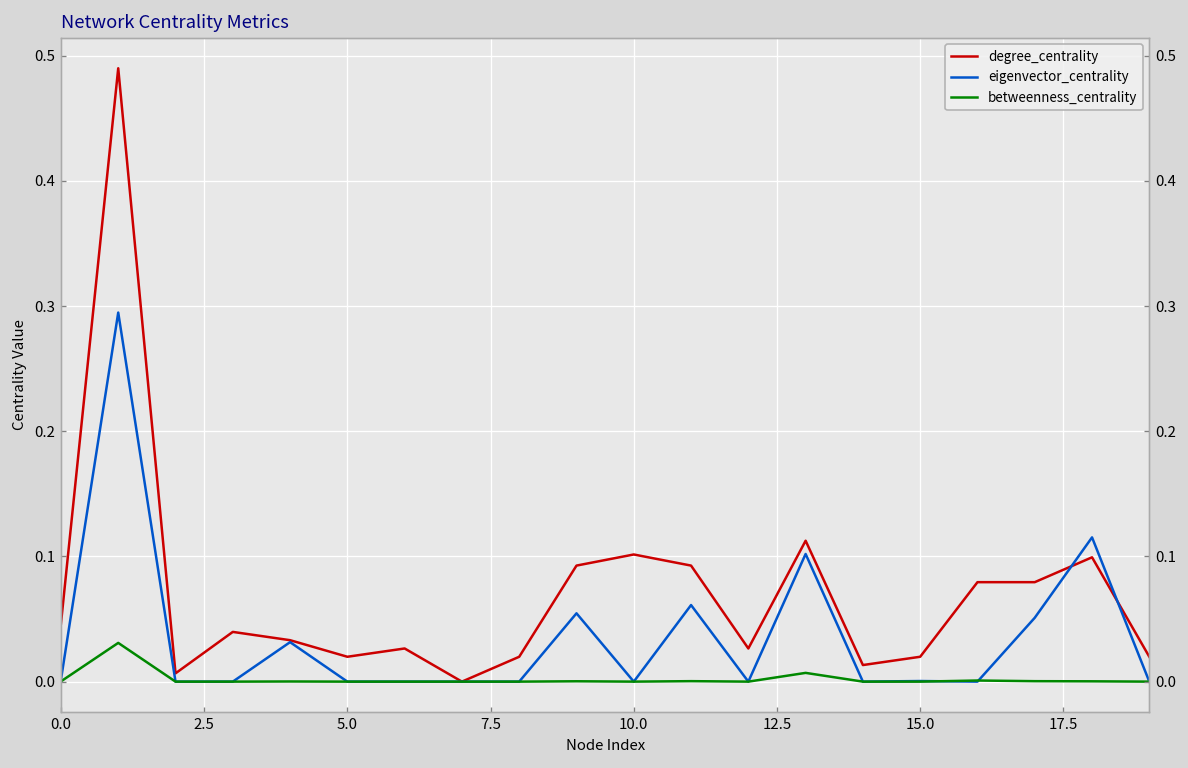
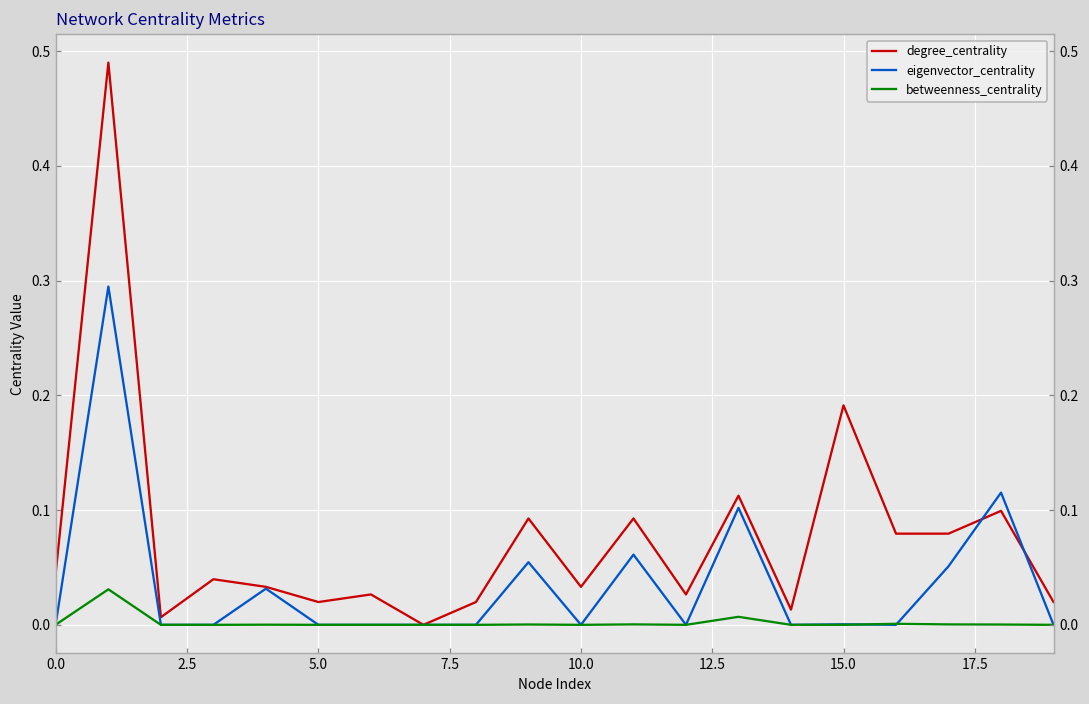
  {
    "degree_centrality": {
      "0.0": 0.046,
      "5.0": 0.020,
-     "10.0": 0.102,
-     "15.0": 0.020
+     "10.0": 0.033,
+     "15.0": 0.191
    }
  }
